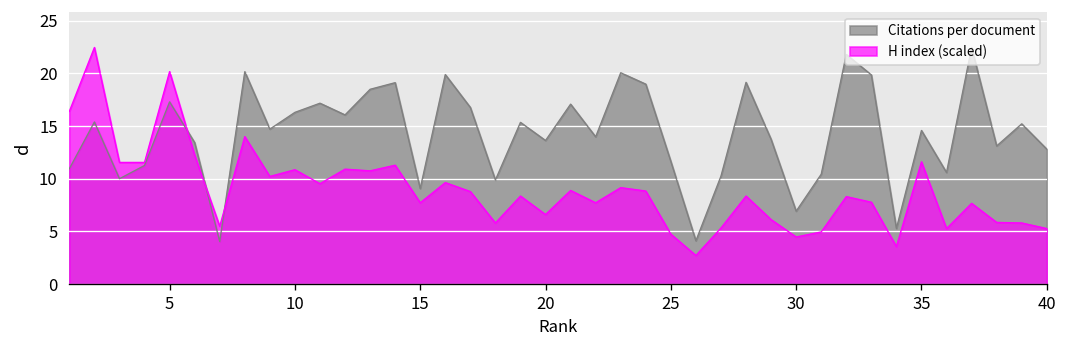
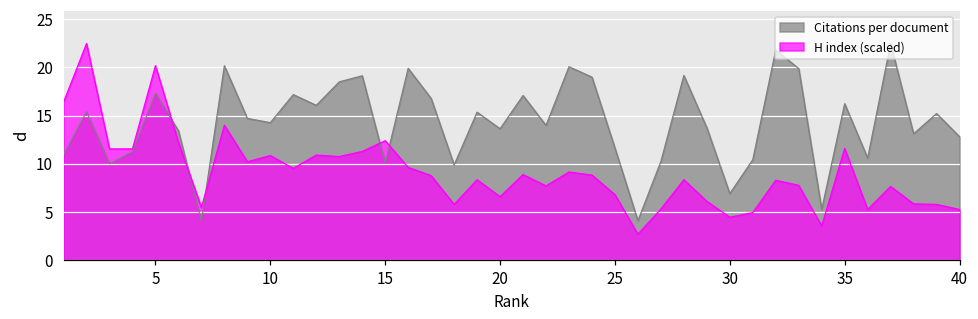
  {
    "Citations per document": {
      "5": 17,
-     "10": 16,
-     "15": 9,
+     "10": 14,
+     "15": 10,
      "20": 14,
      "25": 12,
      "30": 7,
-     "35": 15,
+     "35": 16,
      "40": 13
    },
    "H index (scaled)": {
      "5": 20,
      "10": 11,
-     "15": 8,
+     "15": 12,
      "20": 7,
-     "25": 5,
+     "25": 7,
      "30": 4,
      "35": 12,
      "40": 5
    }
  }
